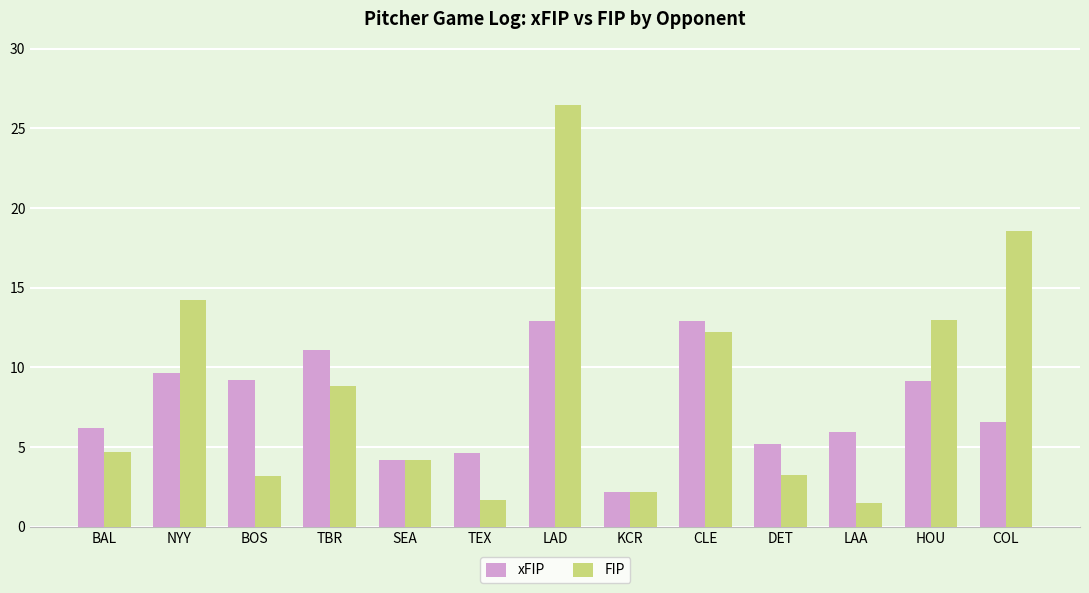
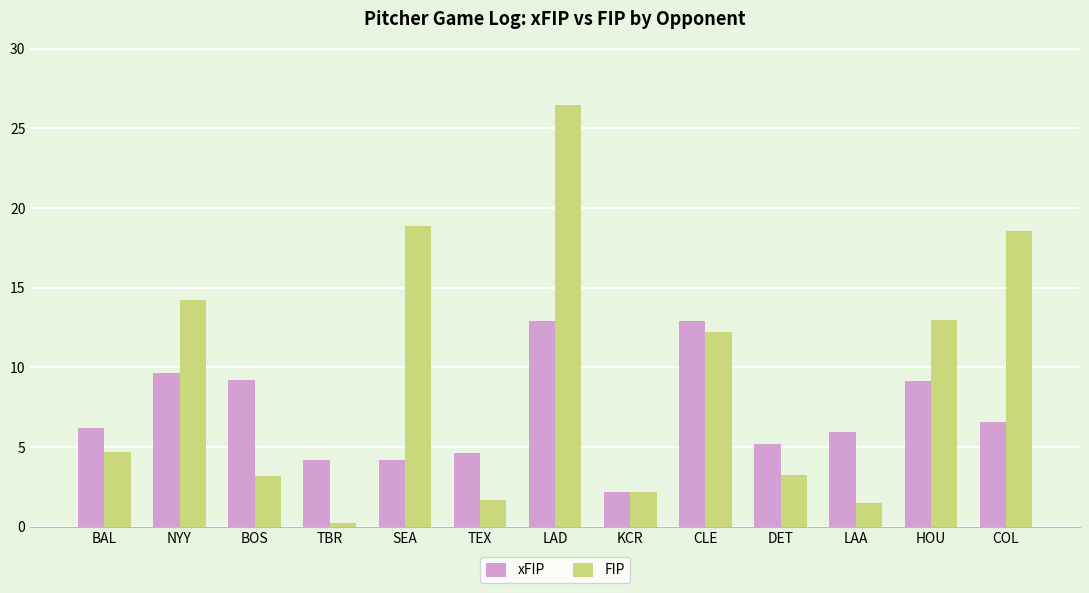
  {
    "xFIP": {
      "BAL": 6.2,
      "NYY": 9.7,
      "BOS": 9.2,
-     "TBR": 11.1,
+     "TBR": 4.2,
      "SEA": 4.2,
      "TEX": 4.6,
      "LAD": 12.9,
      "KCR": 2.2,
      "CLE": 12.9,
      "DET": 5.2,
      "LAA": 6.0,
      "HOU": 9.2,
      "COL": 6.6
    },
    "FIP": {
      "BAL": 4.7,
      "NYY": 14.2,
      "BOS": 3.2,
-     "TBR": 8.8,
-     "SEA": 4.2,
+     "TBR": 0.2,
+     "SEA": 18.9,
      "TEX": 1.7,
      "LAD": 26.5,
      "KCR": 2.2,
      "CLE": 12.2,
      "DET": 3.2,
      "LAA": 1.5,
      "HOU": 12.9,
      "COL": 18.6
    }
  }
